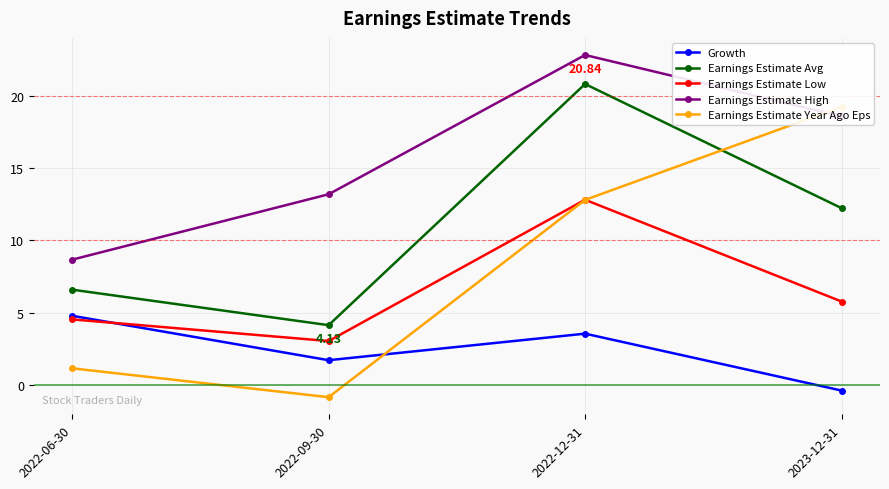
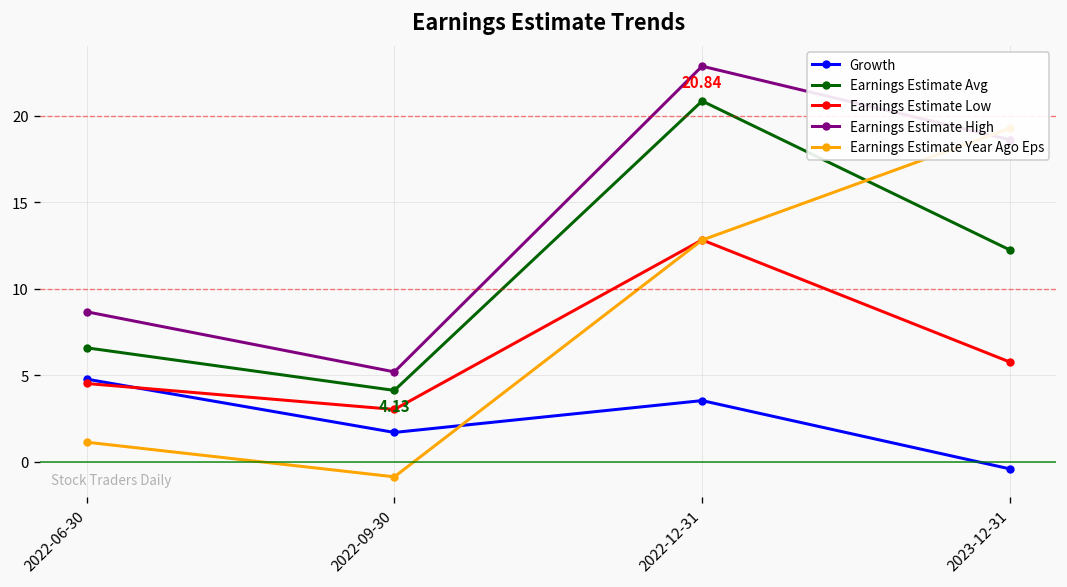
  {
    "Growth": {
      "2022-06-30": 4.8,
      "2022-09-30": 1.7,
      "2022-12-31": 3.5,
      "2023-12-31": -0.4
    },
    "Earnings Estimate Avg": {
      "2022-12-31": 20.84
    },
    "Earnings Estimate Low": {
      "2022-06-30": 4.5,
      "2023-12-31": 5.8
    },
    "Earnings Estimate High": {
      "2022-06-30": 8.7,
-     "2022-09-30": 13.2
+     "2022-09-30": 5.2
    },
    "Earnings Estimate Year Ago Eps": {
      "2022-06-30": 1.1,
      "2022-09-30": -0.9
    }
  }
